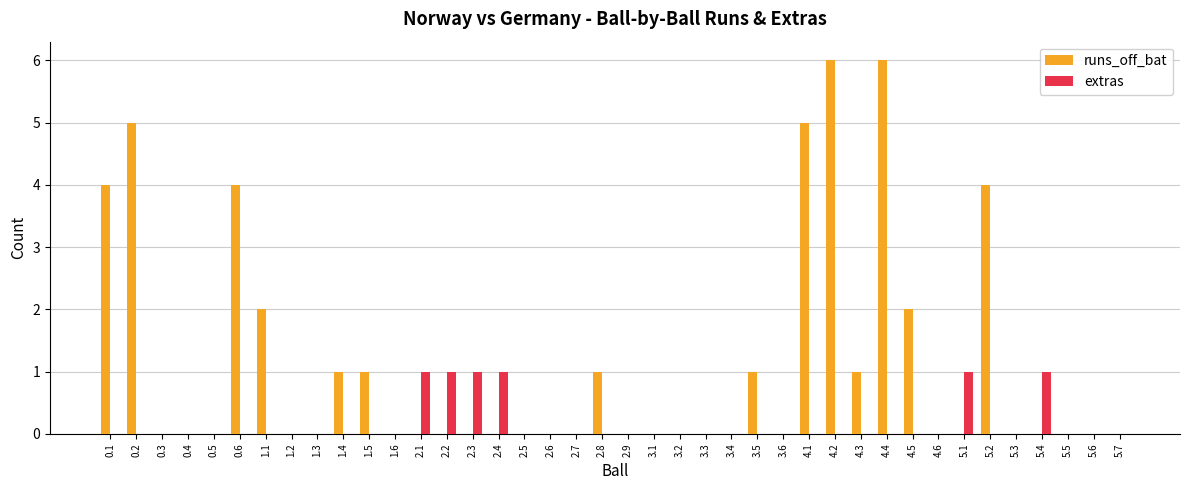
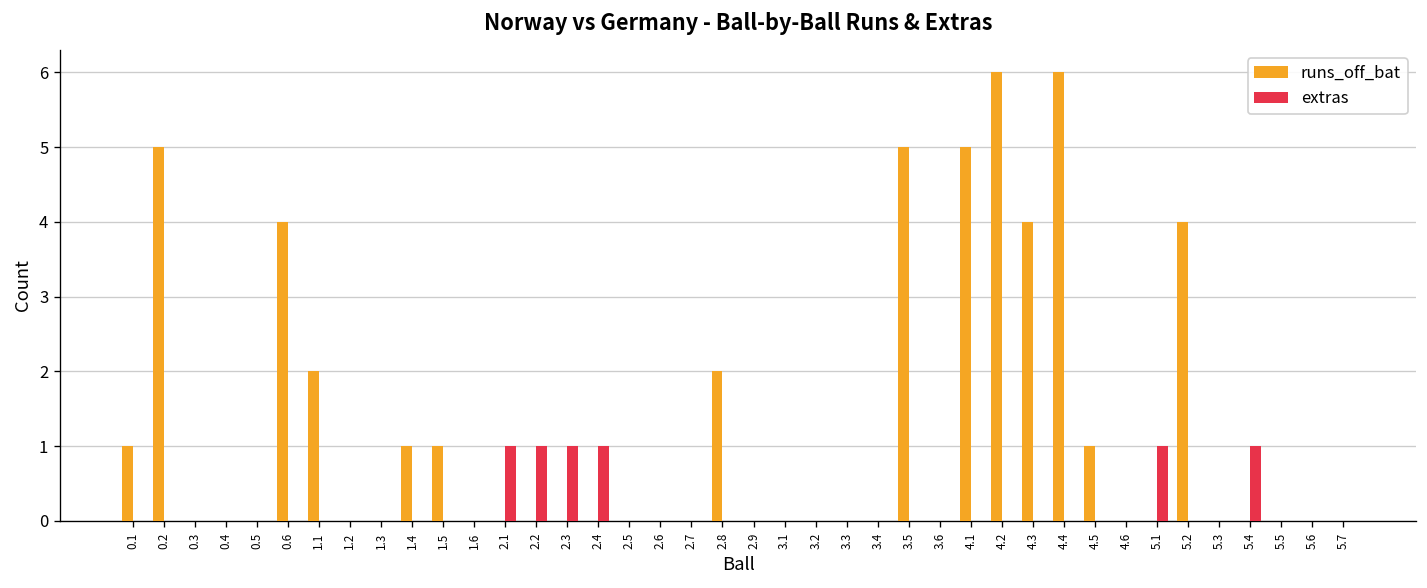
  {
    "runs_off_bat": {
-     "0.1": 4,
+     "0.1": 1,
      "0.2": 5,
      "0.3": 0,
      "0.4": 0,
      "0.5": 0,
      "0.6": 4,
      "1.1": 2,
      "1.2": 0,
      "1.3": 0,
      "1.4": 1,
      "1.5": 1,
      "1.6": 0,
      "2.1": 0,
      "2.2": 0,
      "2.3": 0,
      "2.4": 0,
      "2.5": 0,
      "2.6": 0,
      "2.7": 0,
-     "2.8": 1,
+     "2.8": 2,
      "2.9": 0,
      "3.1": 0,
      "3.2": 0,
      "3.3": 0,
      "3.4": 0,
-     "3.5": 1,
+     "3.5": 5,
      "3.6": 0,
      "4.1": 5,
      "4.2": 6,
-     "4.3": 1,
+     "4.3": 4,
      "4.4": 6,
-     "4.5": 2,
+     "4.5": 1,
      "4.6": 0,
      "5.1": 0,
      "5.2": 4,
      "5.3": 0,
      "5.4": 0,
      "5.5": 0,
      "5.6": 0,
      "5.7": 0
    },
    "extras": {
      "0.1": 0,
      "0.2": 0,
      "0.3": 0,
      "0.4": 0,
      "0.5": 0,
      "0.6": 0,
      "1.1": 0,
      "1.2": 0,
      "1.3": 0,
      "1.4": 0,
      "1.5": 0,
      "1.6": 0,
      "2.1": 1,
      "2.2": 1,
      "2.3": 1,
      "2.4": 1,
      "2.5": 0,
      "2.6": 0,
      "2.7": 0,
      "2.8": 0,
      "2.9": 0,
      "3.1": 0,
      "3.2": 0,
      "3.3": 0,
      "3.4": 0,
      "3.5": 0,
      "3.6": 0,
      "4.1": 0,
      "4.2": 0,
      "4.3": 0,
      "4.4": 0,
      "4.5": 0,
      "4.6": 0,
      "5.1": 1,
      "5.2": 0,
      "5.3": 0,
      "5.4": 1,
      "5.5": 0,
      "5.6": 0,
      "5.7": 0
    }
  }
